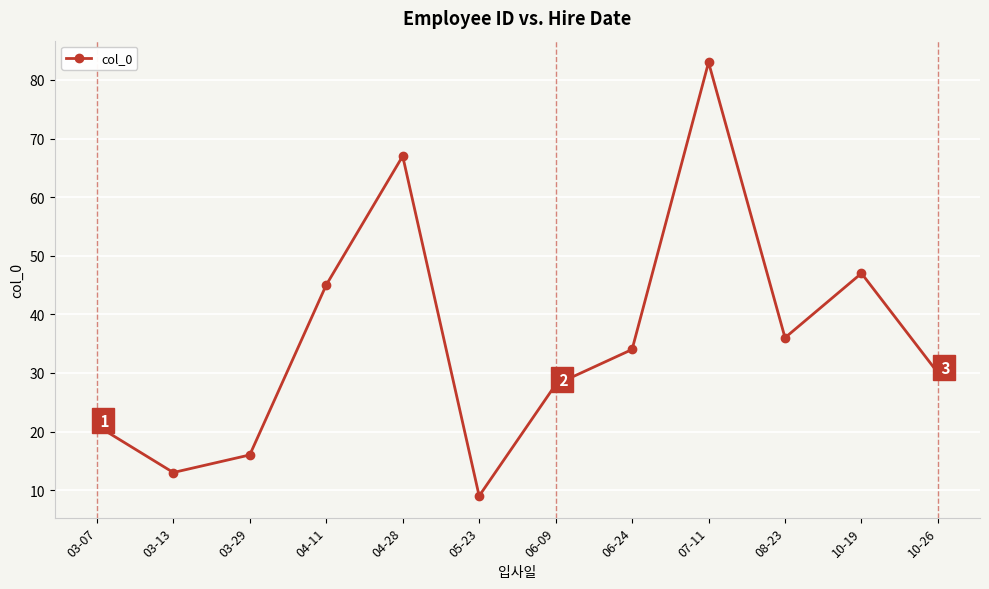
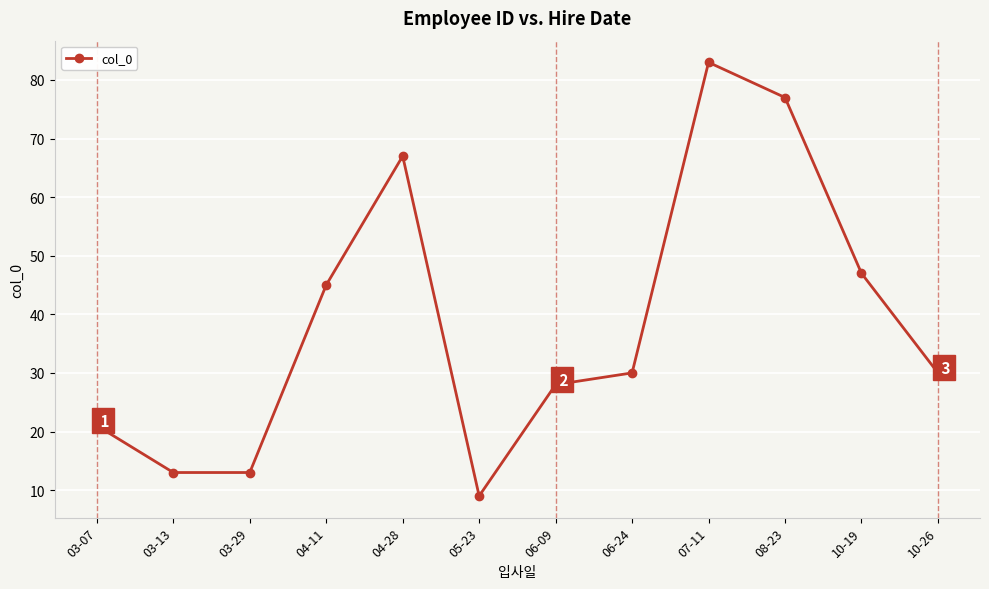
  {
    "03-13": 13,
-   "03-29": 16,
+   "03-29": 13,
    "04-11": 45,
    "04-28": 67,
    "05-23": 9,
-   "06-24": 34,
+   "06-24": 30,
    "07-11": 83,
-   "08-23": 36,
+   "08-23": 77,
    "10-19": 47
  }
